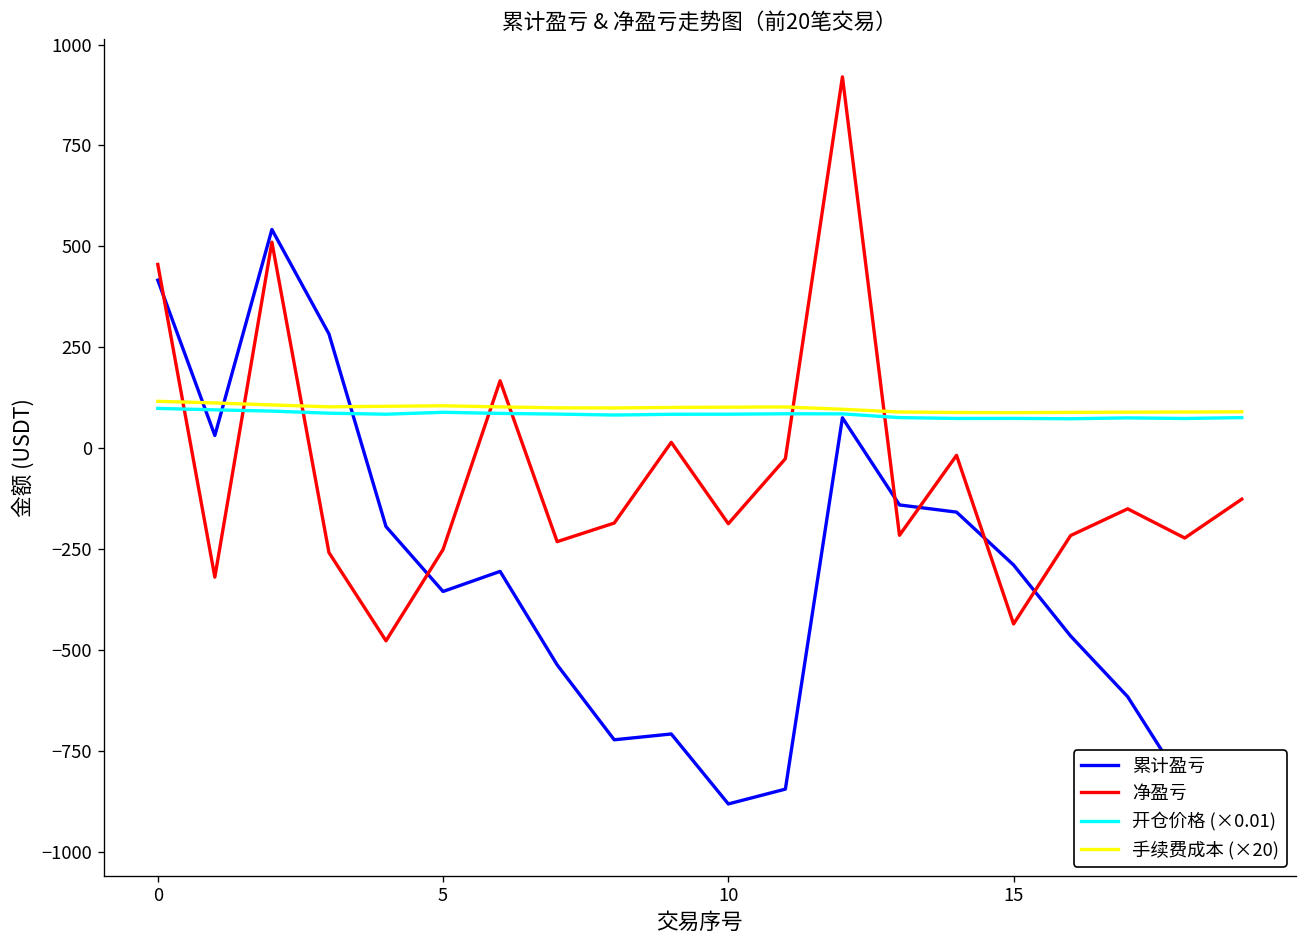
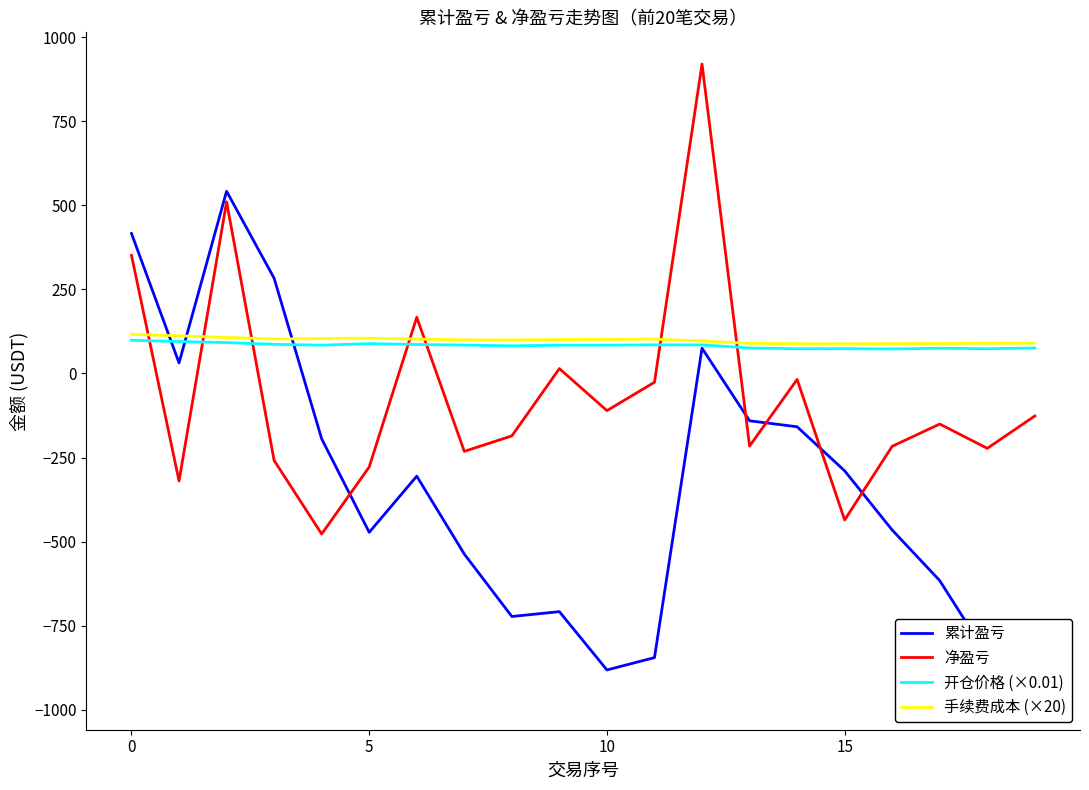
  {
    "累计盈亏": {
      "0": 420,
-     "5": -360,
+     "5": -470,
      "10": -880,
      "15": -290
    },
    "净盈亏": {
-     "0": 460,
-     "5": -250,
-     "10": -190,
+     "0": 350,
+     "5": -280,
+     "10": -110,
      "15": -440
    },
    "开仓价格 (×0.01)": {
      "0": 100,
      "5": 90,
      "10": 80,
      "15": 70
    },
    "手续费成本 (×20)": {
      "0": 120,
      "5": 100,
      "10": 100,
      "15": 90
    }
  }
